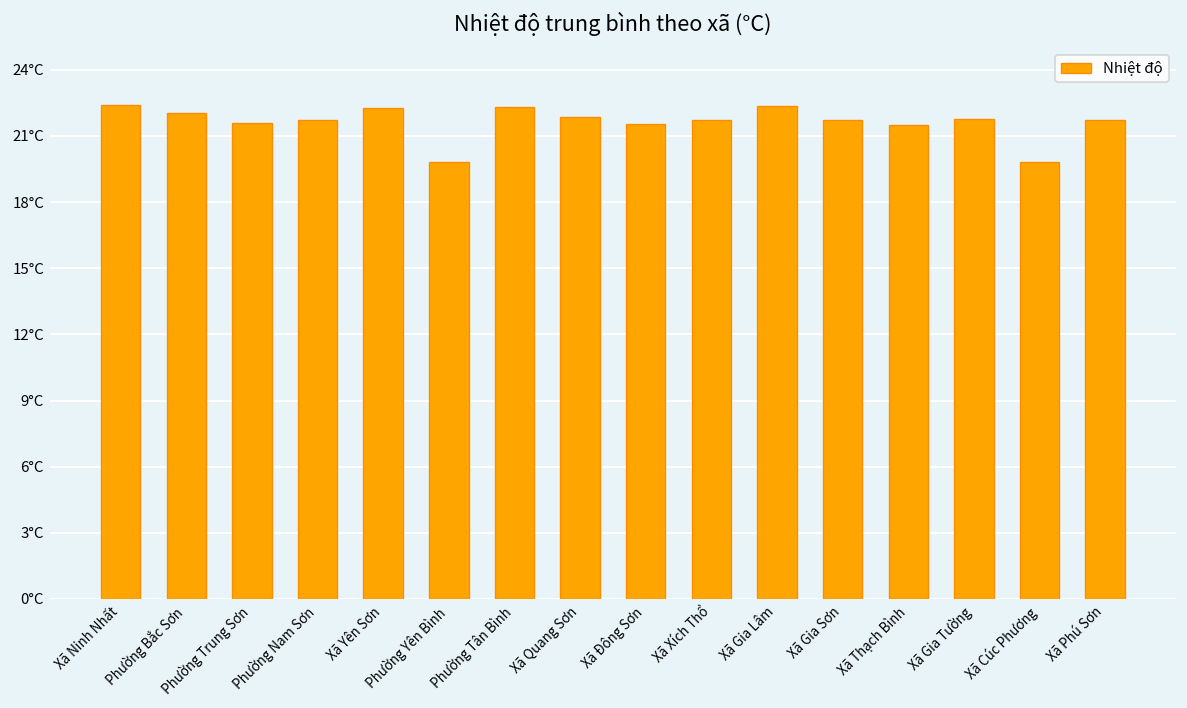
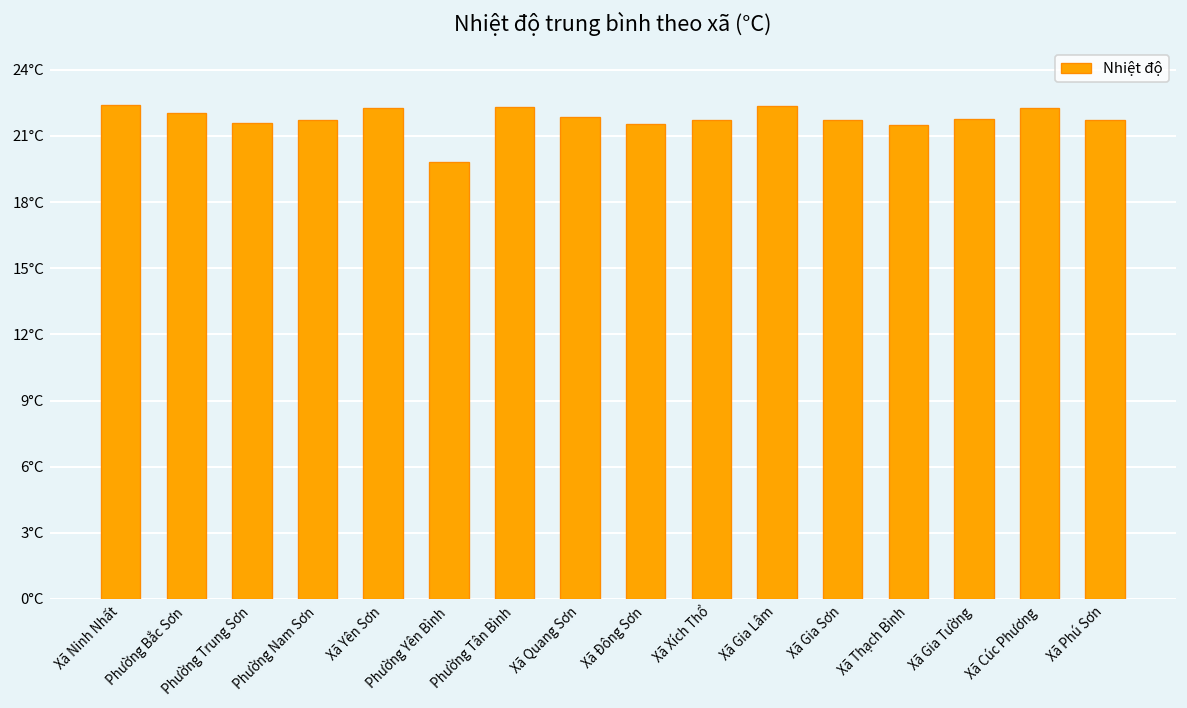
  {
    "Xã Ninh Nhất": "22.4°C",
    "Phường Bắc Sơn": "22.0°C",
    "Phường Trung Sơn": "21.6°C",
    "Phường Nam Sơn": "21.7°C",
    "Xã Yên Sơn": "22.3°C",
    "Phường Yên Bình": "19.8°C",
    "Phường Tân Bình": "22.3°C",
    "Xã Quang Sơn": "21.8°C",
    "Xã Đông Sơn": "21.5°C",
    "Xã Xích Thổ": "21.7°C",
    "Xã Gia Lâm": "22.3°C",
    "Xã Gia Sơn": "21.7°C",
    "Xã Thạch Bình": "21.5°C",
    "Xã Gia Tường": "21.8°C",
-   "Xã Cúc Phương": "19.8°C",
+   "Xã Cúc Phương": "22.3°C",
    "Xã Phú Sơn": "21.7°C"
  }
